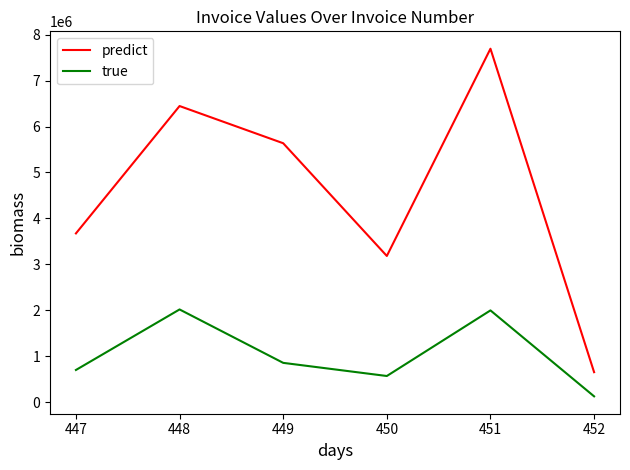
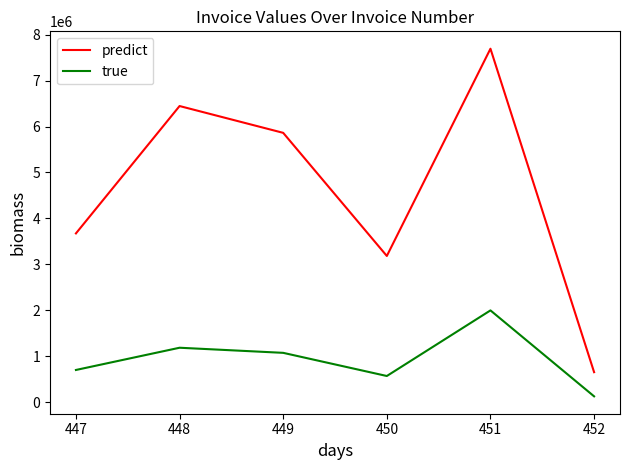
  {
    "predict": {
      "447": 3700000,
      "448": 6400000,
-     "449": 5600000,
+     "449": 5900000,
      "450": 3200000,
      "451": 7700000,
      "452": 700000
    },
    "true": {
      "447": 700000,
-     "448": 2000000,
-     "449": 900000,
+     "448": 1200000,
+     "449": 1100000,
      "450": 600000,
      "451": 2000000,
      "452": 100000
    }
  }
